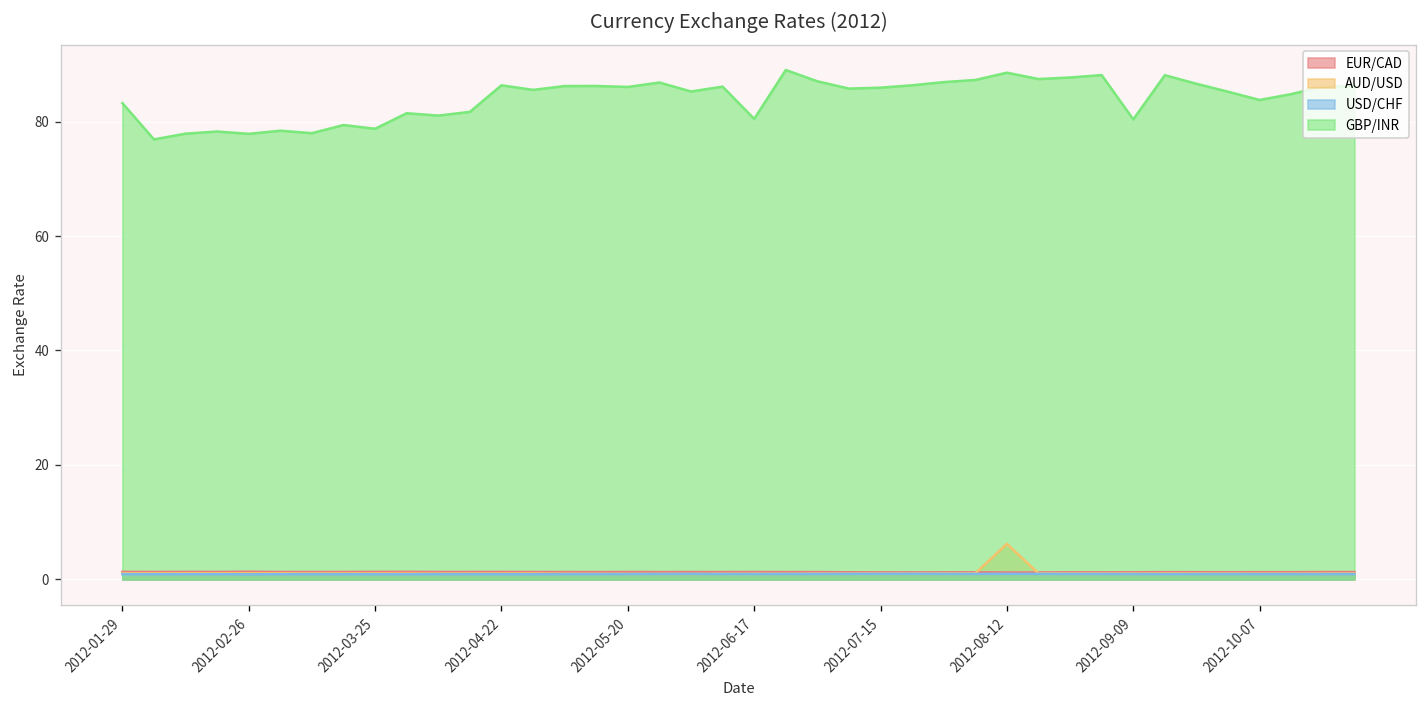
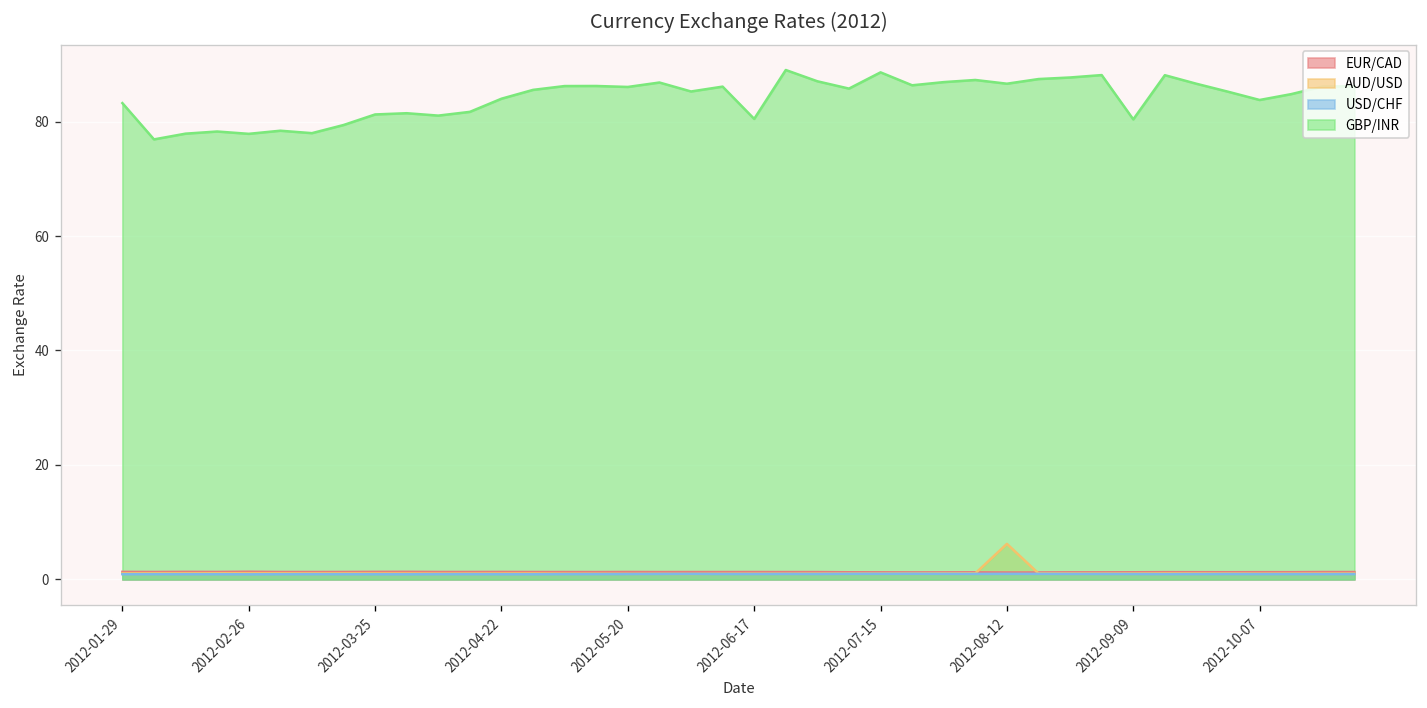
  {
    "AUD/USD": {
      "2012-08-12": 6
    },
    "GBP/INR": {
      "2012-01-29": 83,
      "2012-02-26": 78,
-     "2012-03-25": 79,
-     "2012-04-22": 86,
+     "2012-03-25": 81,
+     "2012-04-22": 84,
      "2012-05-20": 86,
      "2012-06-17": 80,
-     "2012-07-15": 86,
-     "2012-08-12": 89,
+     "2012-07-15": 89,
+     "2012-08-12": 87,
      "2012-09-09": 80,
      "2012-10-07": 84
    }
  }
